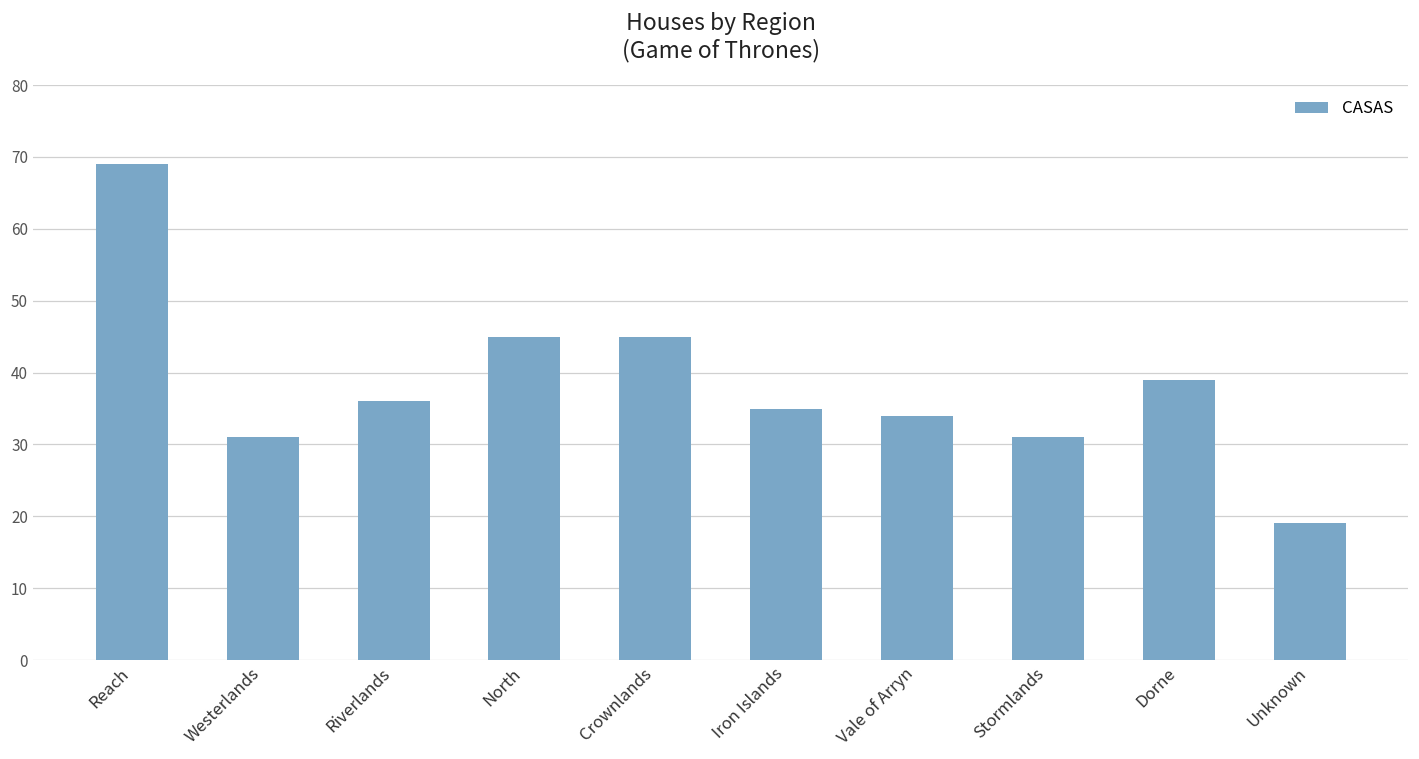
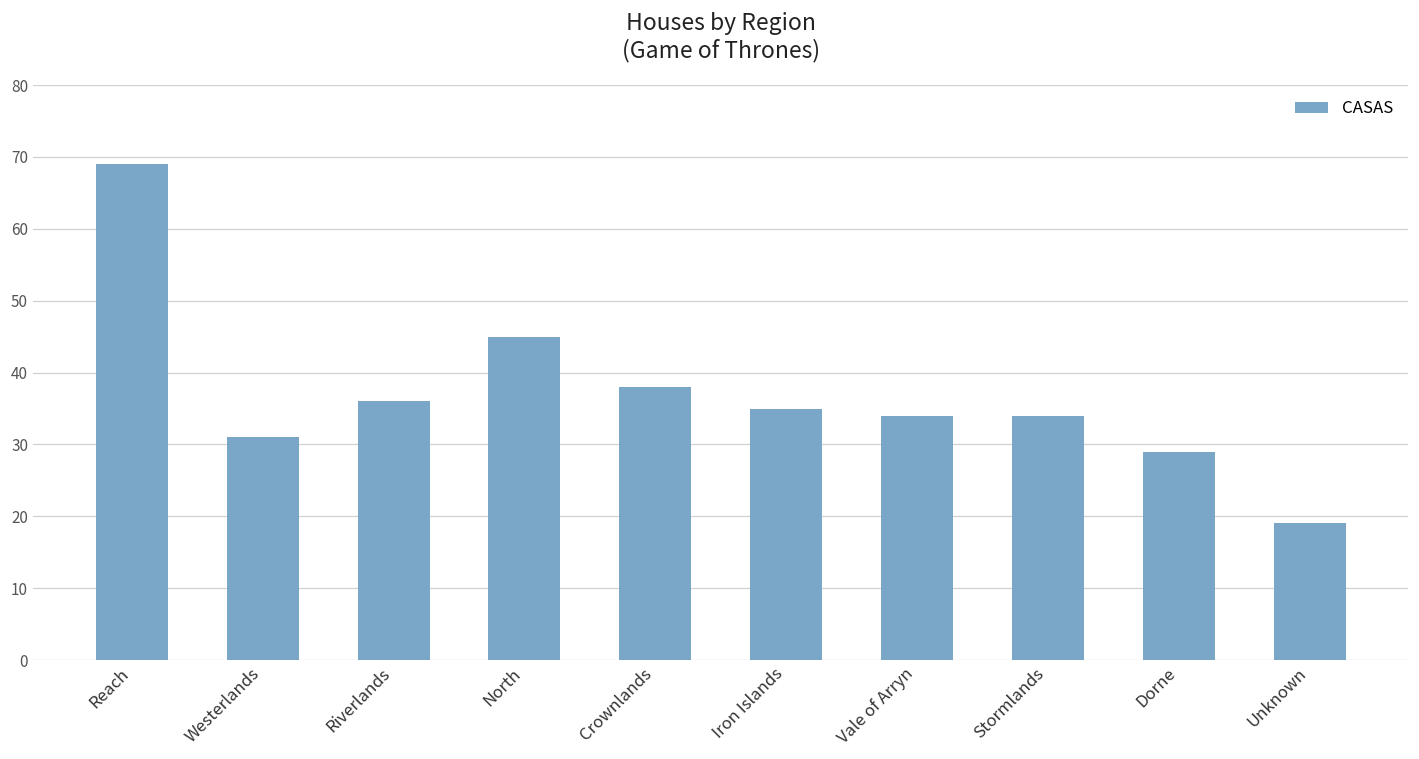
  {
    "Reach": 69,
    "Westerlands": 31,
    "Riverlands": 36,
    "North": 45,
-   "Crownlands": 45,
+   "Crownlands": 38,
    "Iron Islands": 35,
    "Vale of Arryn": 34,
-   "Stormlands": 31,
-   "Dorne": 39,
+   "Stormlands": 34,
+   "Dorne": 29,
    "Unknown": 19
  }
